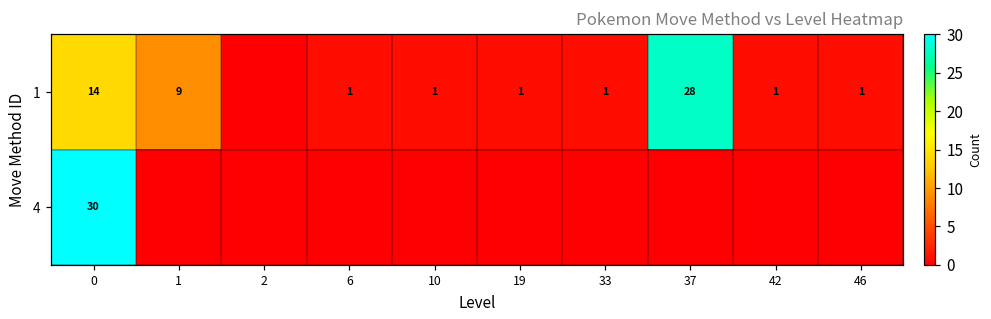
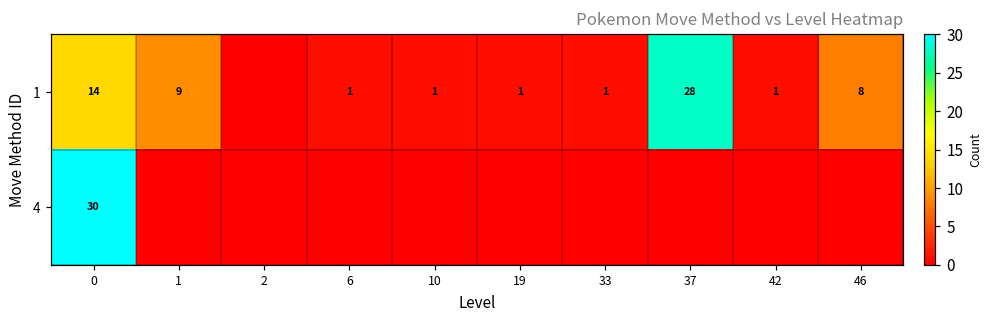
  {
    "1": {
      "0": 14,
      "1": 9,
      "6": 1,
      "10": 1,
      "19": 1,
      "33": 1,
      "37": 28,
      "42": 1,
-     "46": 1
+     "46": 8
    },
    "4": {
      "0": 30
    }
  }
